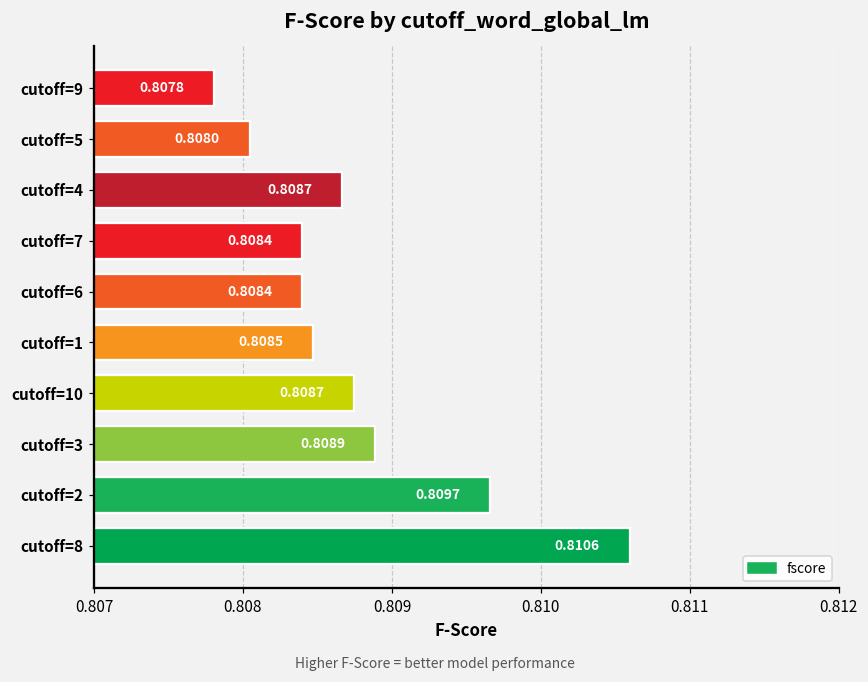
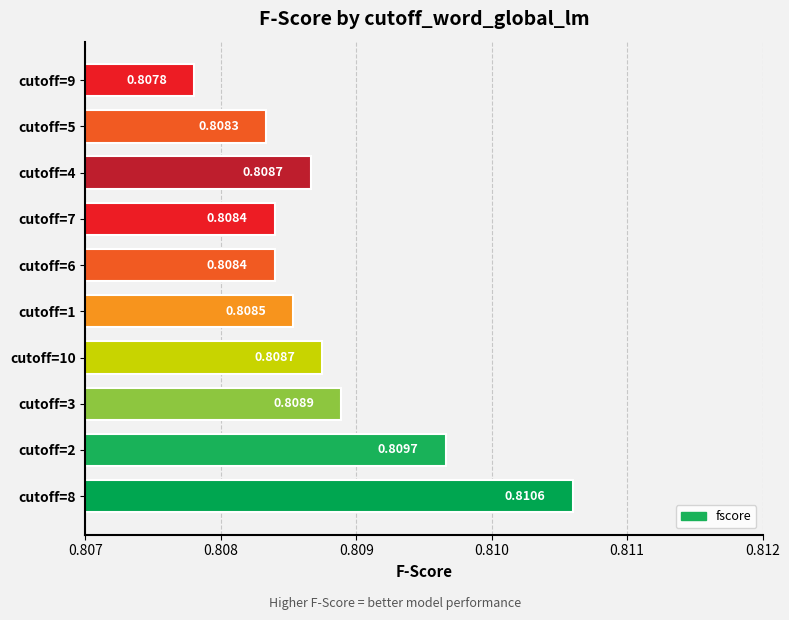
  {
    "cutoff=9": 0.8078,
-   "cutoff=5": 0.8080,
+   "cutoff=5": 0.8083,
    "cutoff=4": 0.8087,
    "cutoff=7": 0.8084,
    "cutoff=6": 0.8084,
-   "cutoff=1": 0.80847,
+   "cutoff=1": 0.80854,
    "cutoff=10": 0.8087,
    "cutoff=3": 0.8089,
    "cutoff=2": 0.8097,
    "cutoff=8": 0.8106
  }
